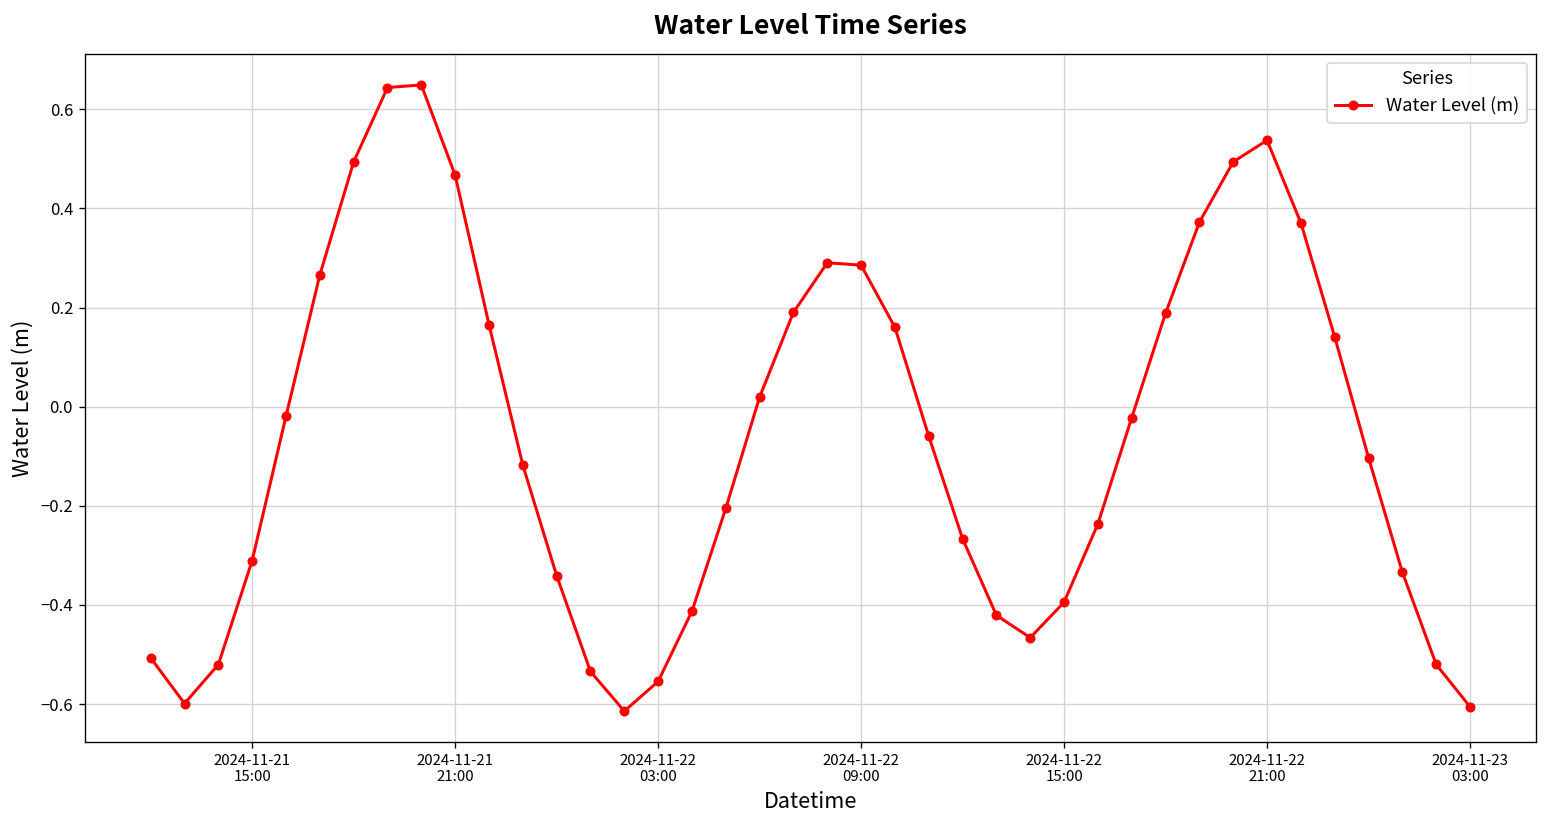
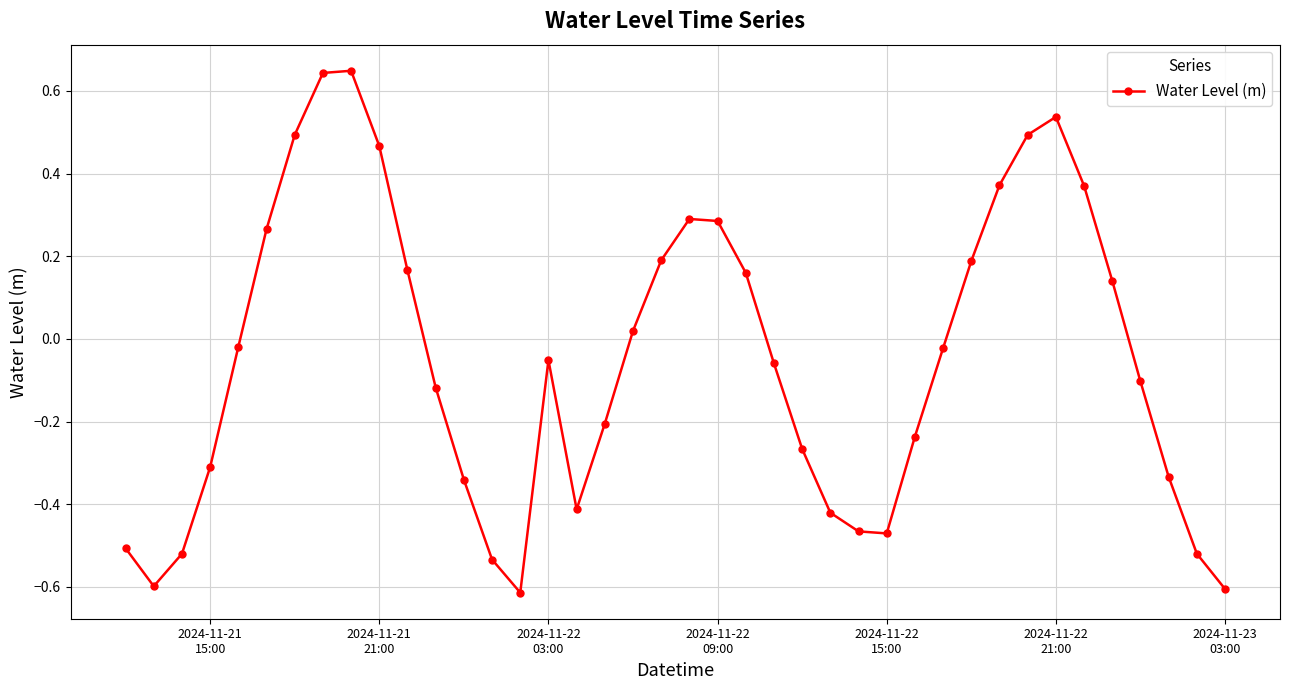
  {
    "2024-11-21 15:00": -0.31,
    "2024-11-21 21:00": 0.47,
-   "2024-11-22 03:00": -0.55,
+   "2024-11-22 03:00": -0.05,
    "2024-11-22 09:00": 0.29,
-   "2024-11-22 15:00": -0.39,
+   "2024-11-22 15:00": -0.47,
    "2024-11-22 21:00": 0.54,
    "2024-11-23 03:00": -0.61
  }
